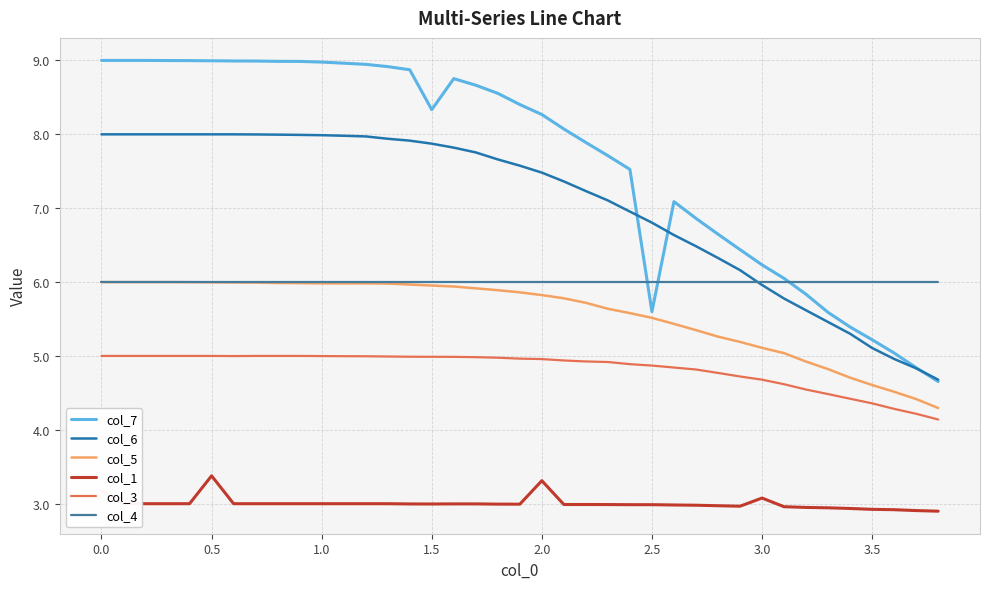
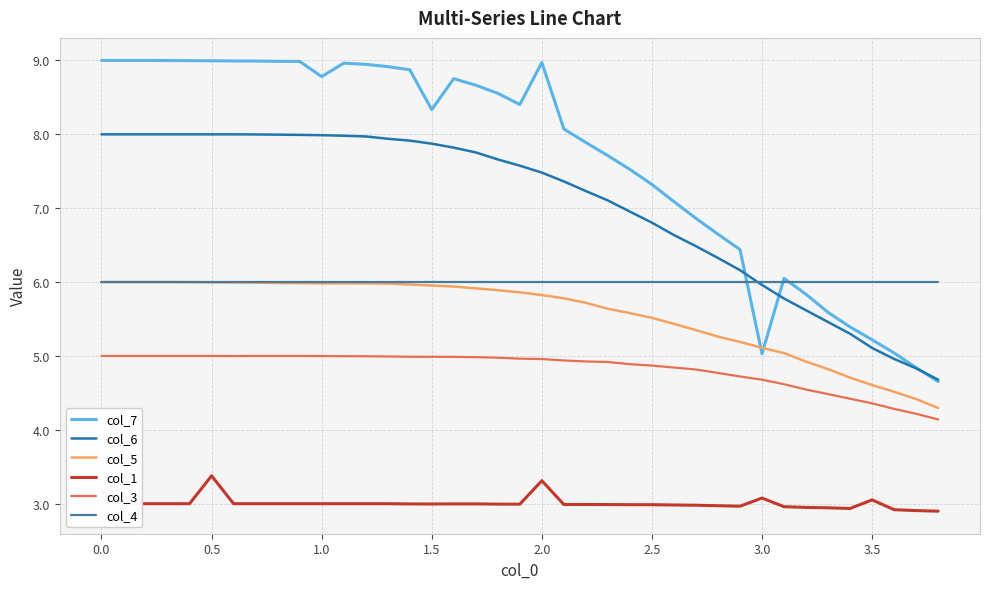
  {
    "col_7": {
      "0.0": 9.0,
      "0.5": 9.0,
-     "1.0": 9.0,
+     "1.0": 8.8,
      "1.5": 8.3,
-     "2.0": 8.3,
-     "2.5": 5.6,
-     "3.0": 6.2,
+     "2.0": 9.0,
+     "2.5": 7.3,
+     "3.0": 5.0,
      "3.5": 5.2
    },
    "col_1": {
      "0.5": 3.4,
      "1.0": 3.0,
      "1.5": 3.0,
      "2.0": 3.3,
      "2.5": 3.0,
      "3.0": 3.1,
-     "3.5": 2.9
+     "3.5": 3.1
    }
  }
